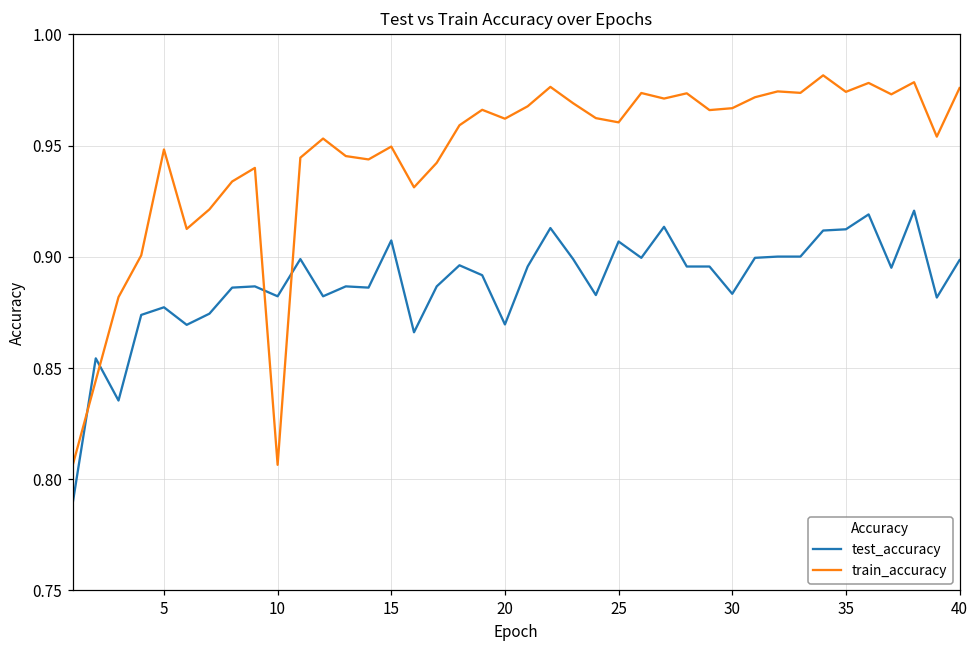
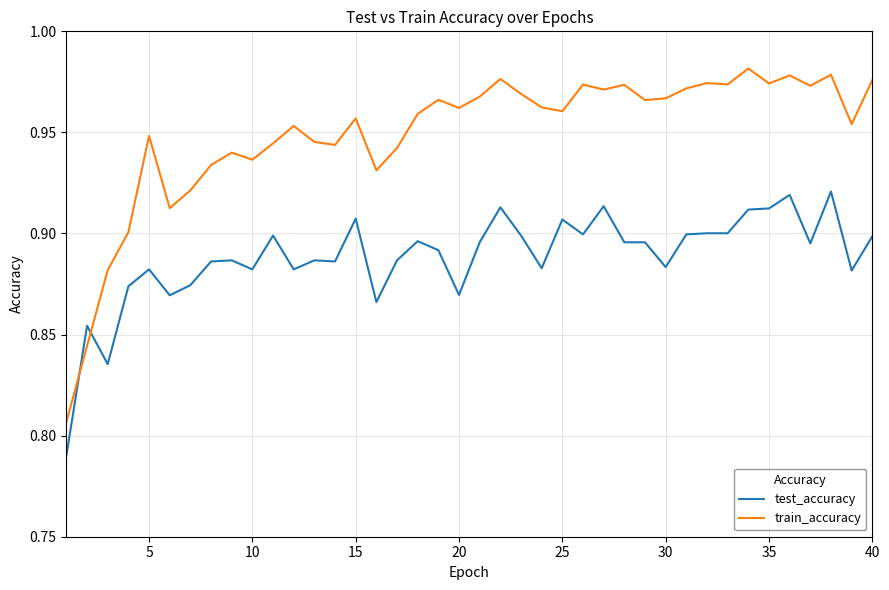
  {
    "test_accuracy": {
-     "5": 0.877,
+     "5": 0.882,
      "10": 0.882,
      "15": 0.907,
      "20": 0.870,
      "25": 0.907,
      "30": 0.883,
      "35": 0.912,
      "40": 0.899
    },
    "train_accuracy": {
      "5": 0.948,
-     "10": 0.806,
-     "15": 0.950,
+     "10": 0.937,
+     "15": 0.957,
      "20": 0.962,
      "25": 0.960,
      "30": 0.967,
      "35": 0.974,
      "40": 0.976
    }
  }
